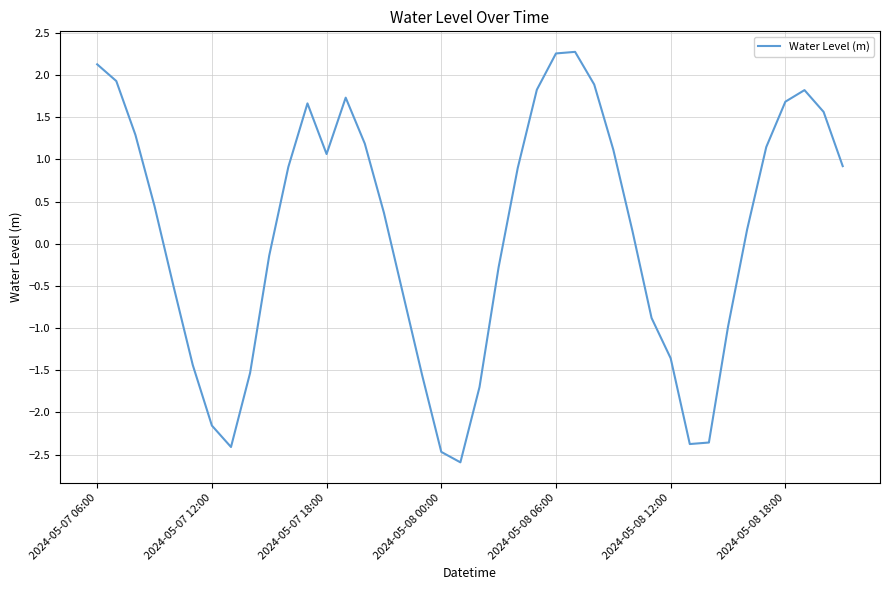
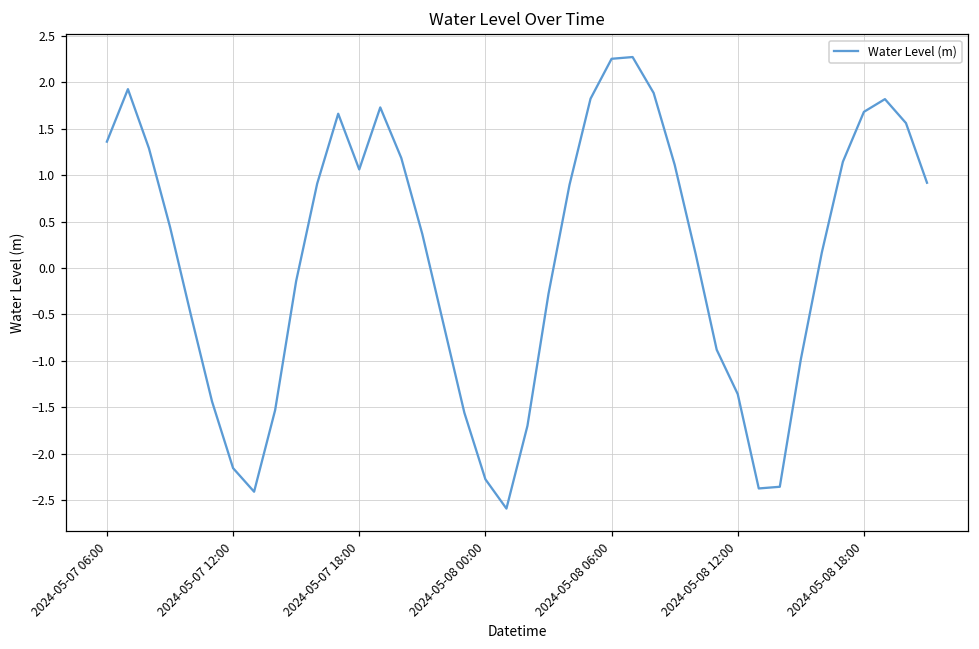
  {
-   "2024-05-07 06:00": 2.1,
+   "2024-05-07 06:00": 1.4,
    "2024-05-07 12:00": -2.2,
    "2024-05-07 18:00": 1.1,
-   "2024-05-08 00:00": -2.5,
+   "2024-05-08 00:00": -2.3,
    "2024-05-08 06:00": 2.3,
    "2024-05-08 12:00": -1.4,
    "2024-05-08 18:00": 1.7
  }
